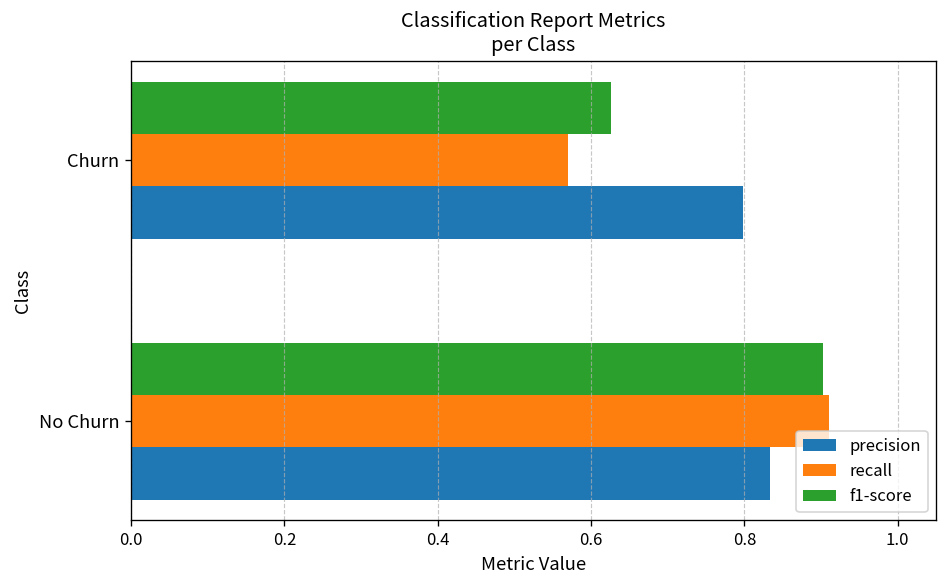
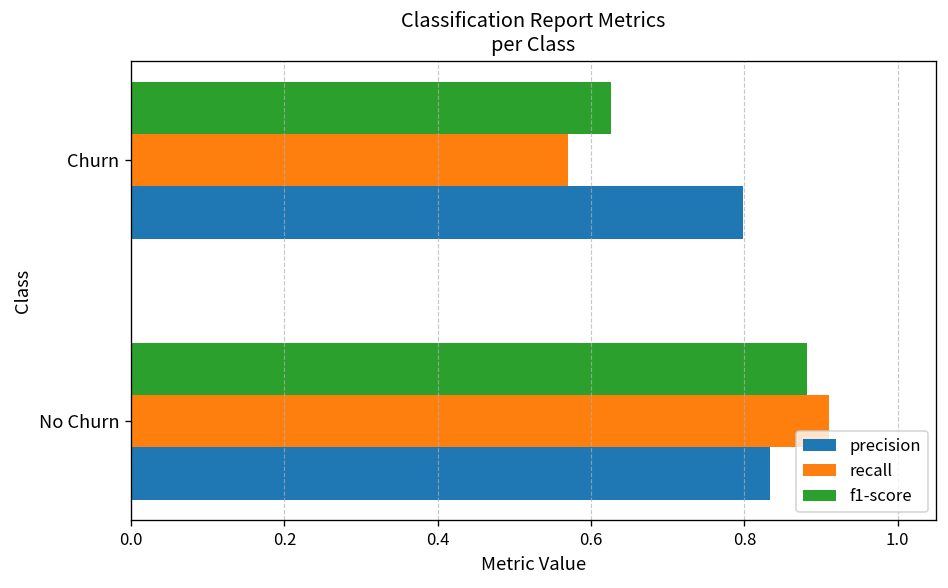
  {
    "precision": {
      "Churn": 0.80,
      "No Churn": 0.83
    },
    "recall": {
      "Churn": 0.57,
      "No Churn": 0.91
    },
    "f1-score": {
      "Churn": 0.63,
-     "No Churn": 0.90
+     "No Churn": 0.88
    }
  }
